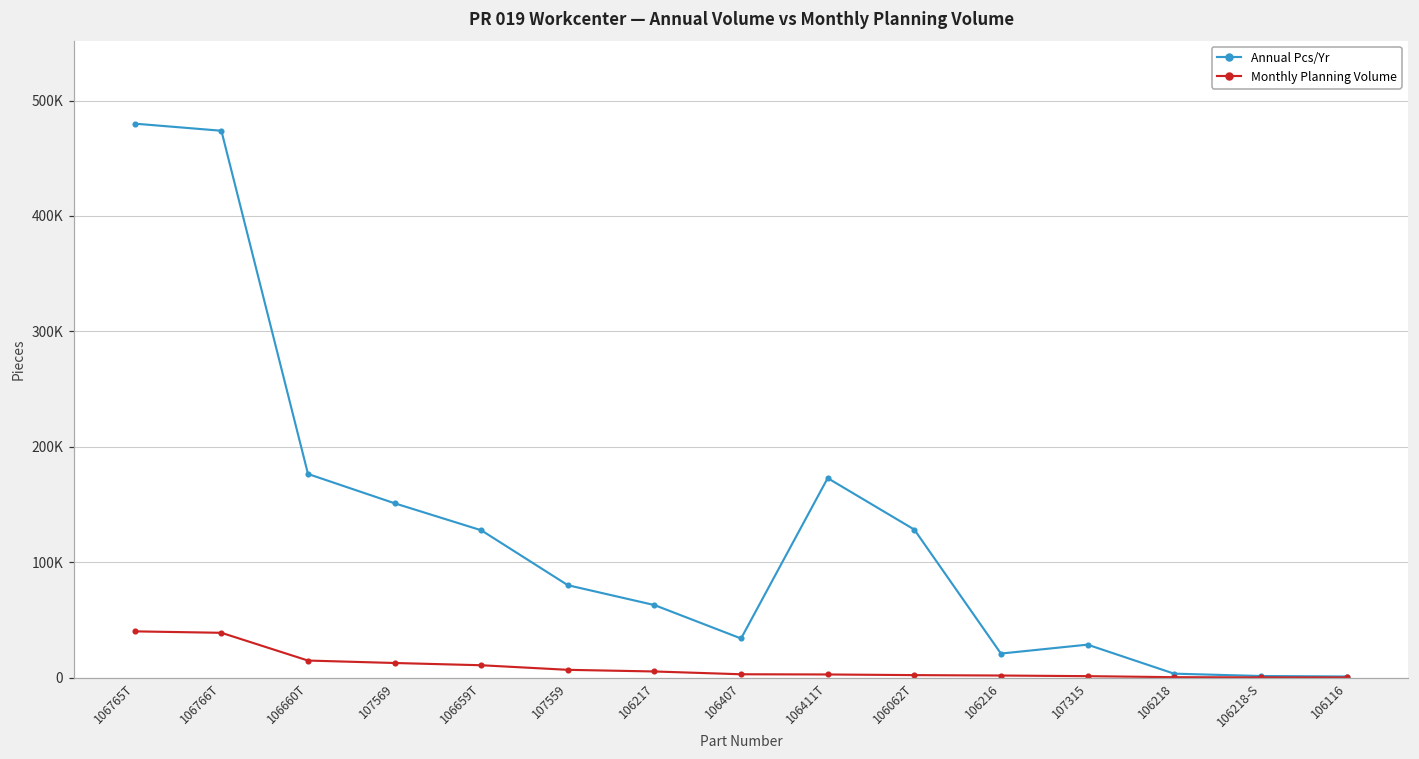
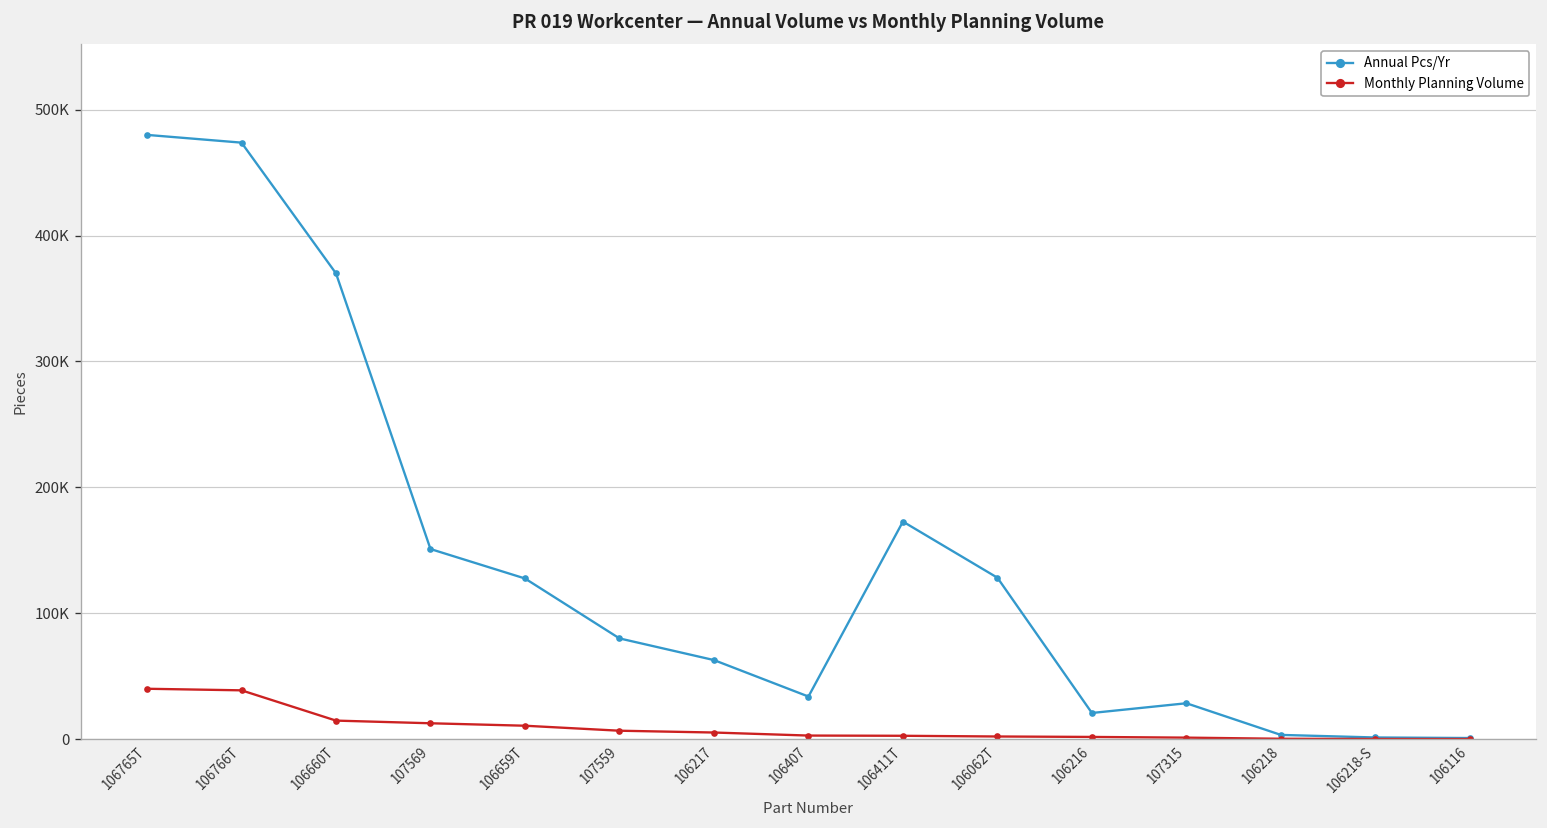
  {
    "Annual Pcs/Yr": {
      "106765T": 480000,
      "106766T": 474000,
-     "106660T": 176000,
+     "106660T": 370000,
      "107569": 151000,
      "106659T": 128000,
      "107559": 80000,
      "106217": 63000,
      "106407": 34000,
      "106411T": 173000,
      "106062T": 128000,
      "106216": 21000,
      "107315": 28000,
      "106218": 3000
    },
    "Monthly Planning Volume": {
      "106765T": 40000,
      "106766T": 39000,
      "106660T": 15000,
      "107569": 13000,
      "106659T": 11000,
      "107559": 7000,
      "106217": 5000,
      "106407": 3000,
      "106411T": 3000,
      "106062T": 2000,
      "106216": 2000,
      "107315": 1000,
      "106218": 0
    }
  }
